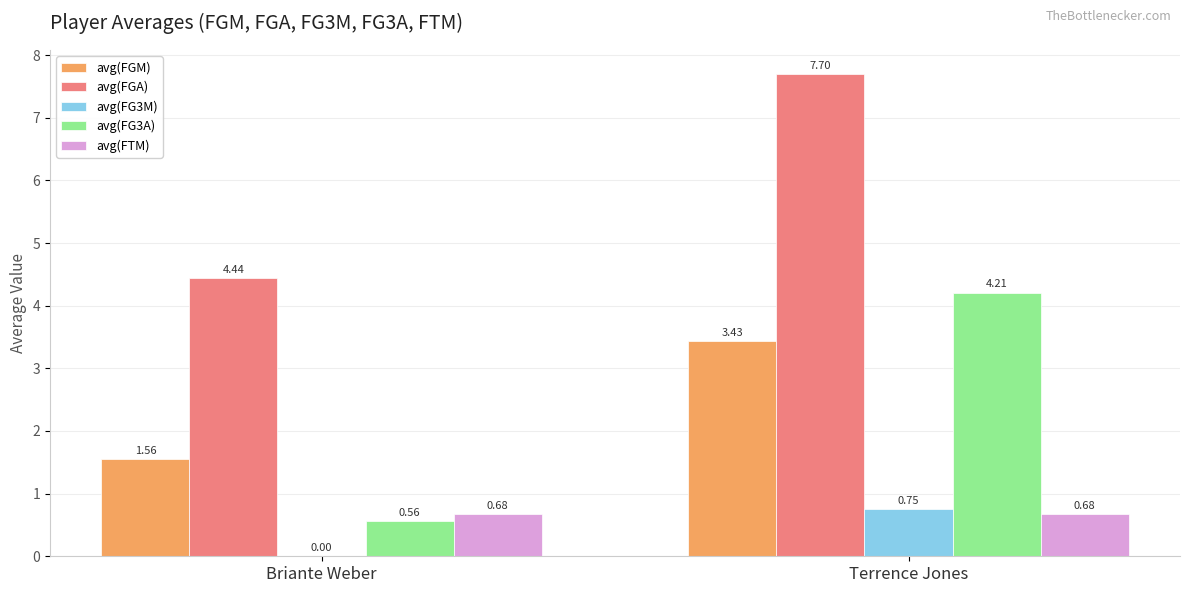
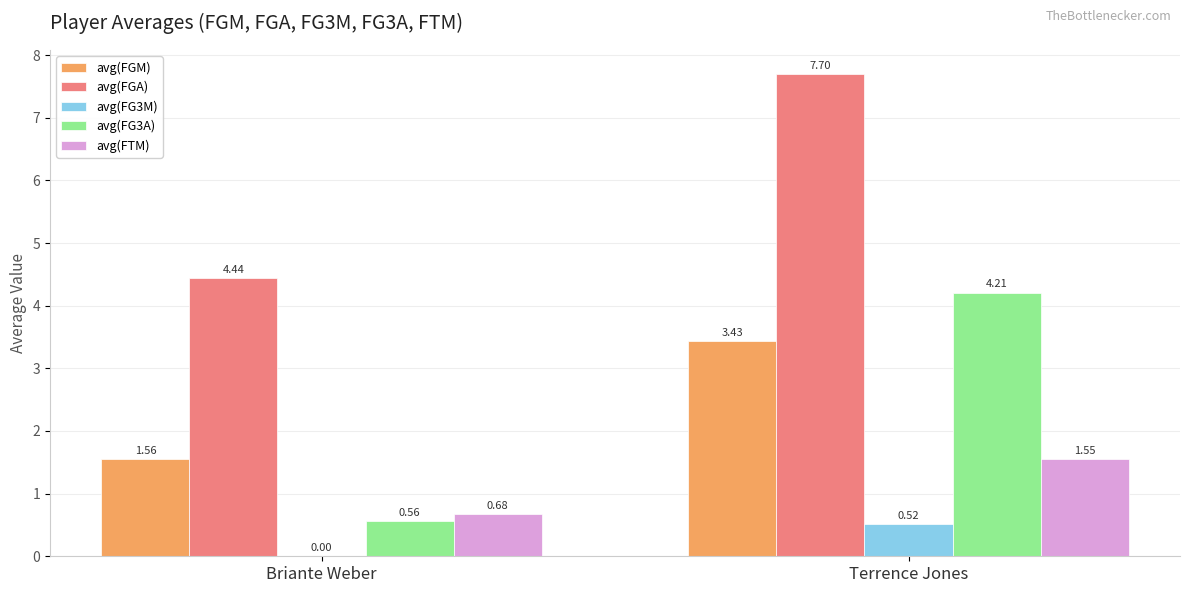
  {
    "avg(FG3M)": {
      "Briante Weber": 0.00,
-     "Terrence Jones": 0.75
+     "Terrence Jones": 0.52
    },
    "avg(FG3A)": {
      "Briante Weber": 0.56,
      "Terrence Jones": 4.21
    },
    "avg(FTM)": {
      "Briante Weber": 0.68,
-     "Terrence Jones": 0.68
+     "Terrence Jones": 1.55
    }
  }
